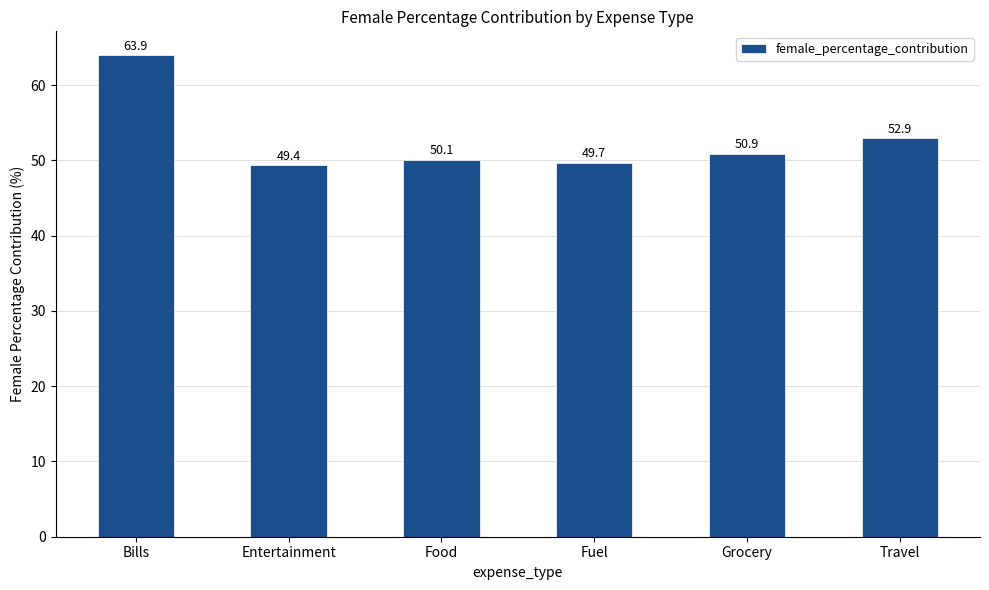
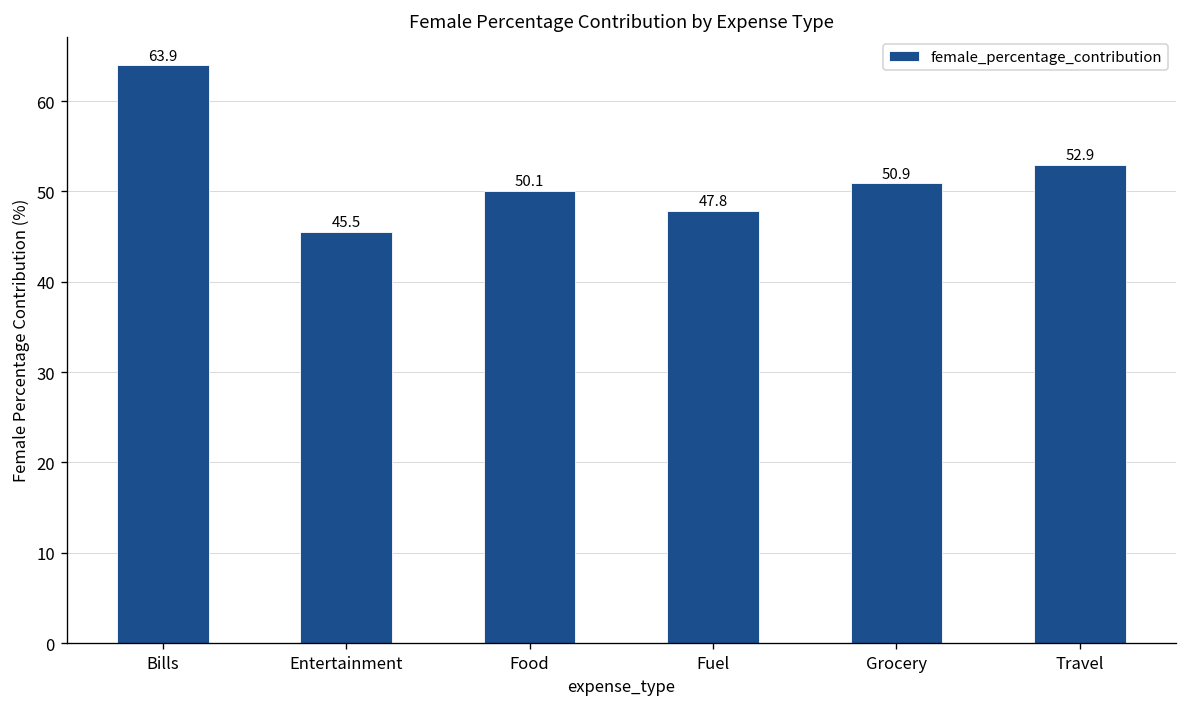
  {
    "Bills": 63.9,
-   "Entertainment": 49.4,
+   "Entertainment": 45.5,
    "Food": 50.1,
-   "Fuel": 49.7,
+   "Fuel": 47.8,
    "Grocery": 50.9,
    "Travel": 52.9
  }
